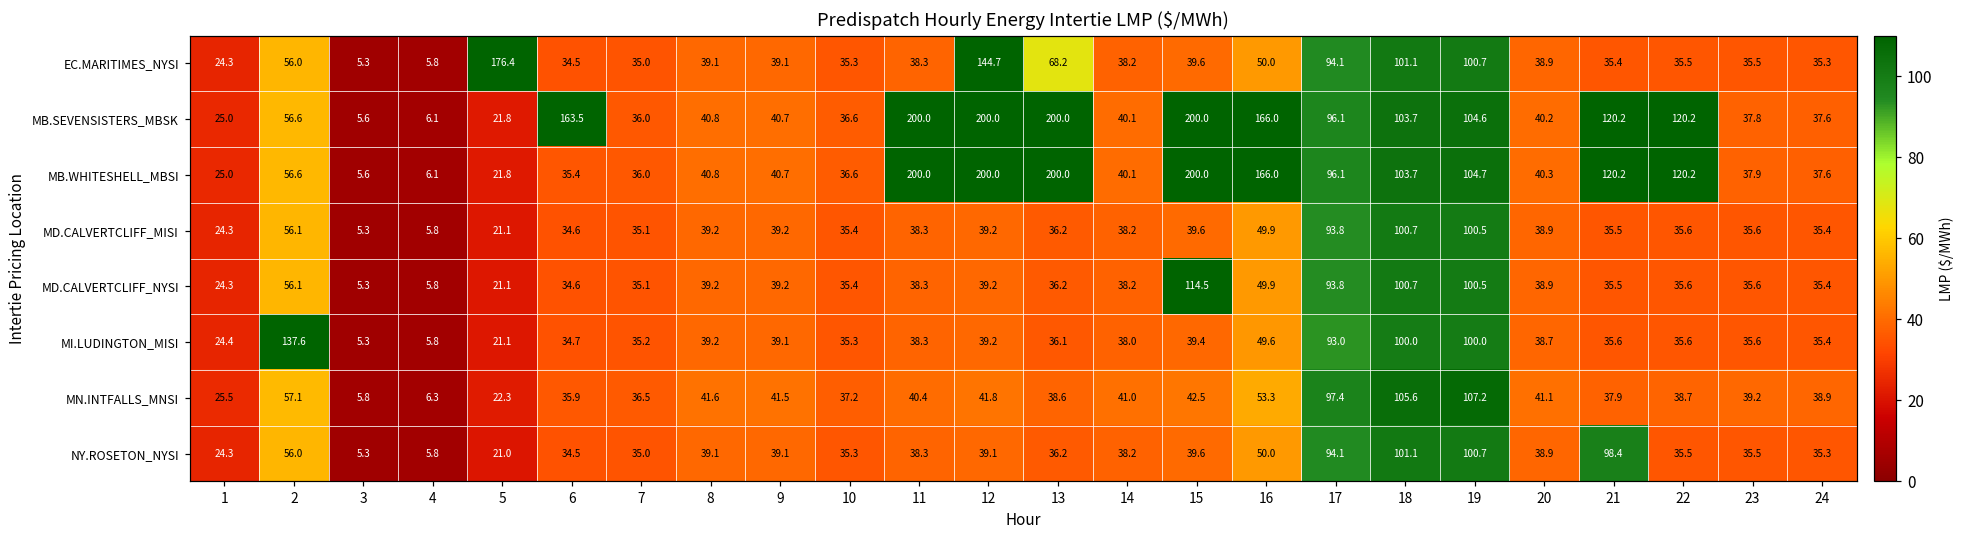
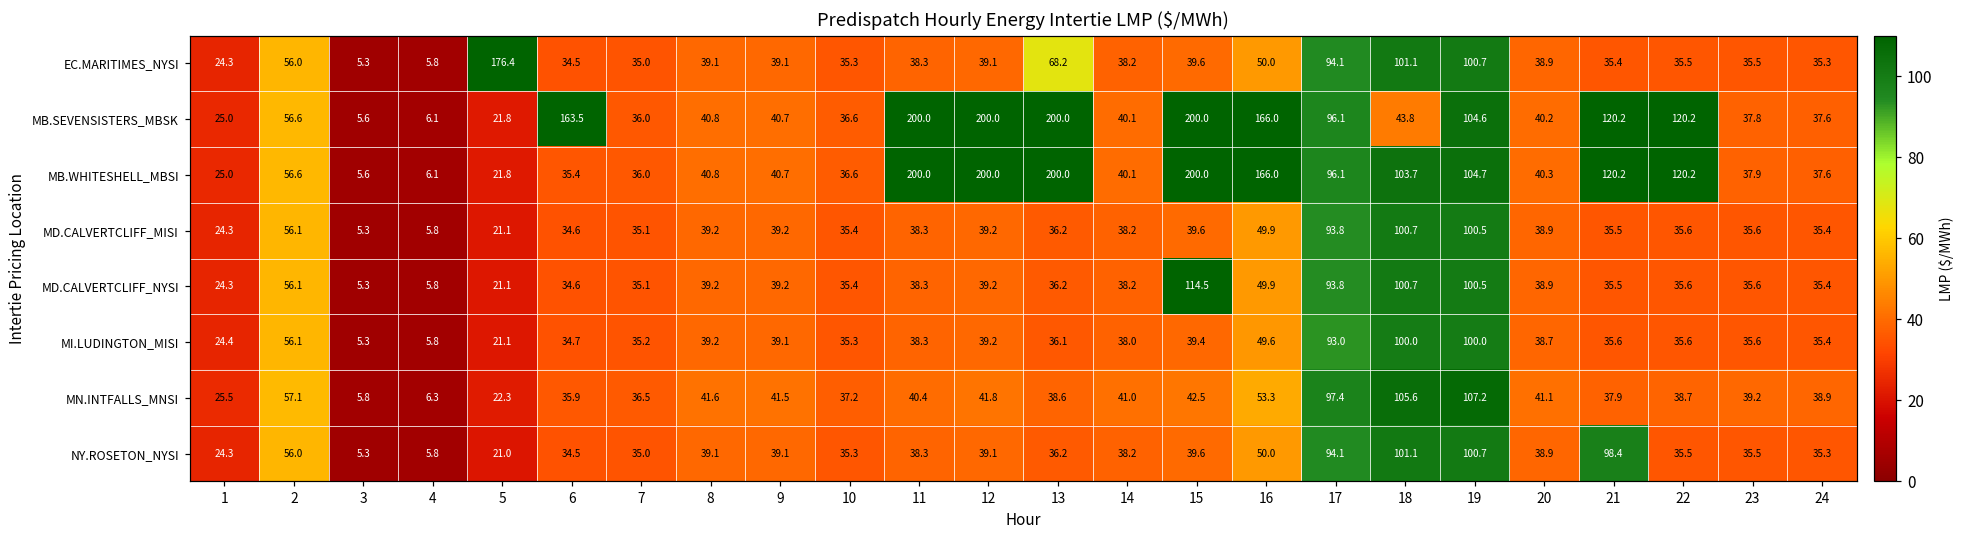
  {
    "EC.MARITIMES_NYSI": {
      "1": 24.3,
      "2": 56.0,
      "3": 5.3,
      "4": 5.8,
      "5": 176.4,
      "6": 34.5,
      "7": 35.0,
      "8": 39.1,
      "9": 39.1,
      "10": 35.3,
      "11": 38.3,
-     "12": 144.7,
+     "12": 39.1,
      "13": 68.2,
      "14": 38.2,
      "15": 39.6,
      "16": 50.0,
      "17": 94.1,
      "18": 101.1,
      "19": 100.7,
      "20": 38.9,
      "21": 35.4,
      "22": 35.5,
      "23": 35.5,
      "24": 35.3
    },
    "MB.SEVENSISTERS_MBSK": {
      "1": 25.0,
      "2": 56.6,
      "3": 5.6,
      "4": 6.1,
      "5": 21.8,
      "6": 163.5,
      "7": 36.0,
      "8": 40.8,
      "9": 40.7,
      "10": 36.6,
      "11": 200.0,
      "12": 200.0,
      "13": 200.0,
      "14": 40.1,
      "15": 200.0,
      "16": 166.0,
      "17": 96.1,
-     "18": 103.7,
+     "18": 43.8,
      "19": 104.6,
      "20": 40.2,
      "21": 120.2,
      "22": 120.2,
      "23": 37.8,
      "24": 37.6
    },
    "MB.WHITESHELL_MBSI": {
      "1": 25.0,
      "2": 56.6,
      "3": 5.6,
      "4": 6.1,
      "5": 21.8,
      "6": 35.4,
      "7": 36.0,
      "8": 40.8,
      "9": 40.7,
      "10": 36.6,
      "11": 200.0,
      "12": 200.0,
      "13": 200.0,
      "14": 40.1,
      "15": 200.0,
      "16": 166.0,
      "17": 96.1,
      "18": 103.7,
      "19": 104.7,
      "20": 40.3,
      "21": 120.2,
      "22": 120.2,
      "23": 37.9,
      "24": 37.6
    },
    "MD.CALVERTCLIFF_MISI": {
      "1": 24.3,
      "2": 56.1,
      "3": 5.3,
      "4": 5.8,
      "5": 21.1,
      "6": 34.6,
      "7": 35.1,
      "8": 39.2,
      "9": 39.2,
      "10": 35.4,
      "11": 38.3,
      "12": 39.2,
      "13": 36.2,
      "14": 38.2,
      "15": 39.6,
      "16": 49.9,
      "17": 93.8,
      "18": 100.7,
      "19": 100.5,
      "20": 38.9,
      "21": 35.5,
      "22": 35.6,
      "23": 35.6,
      "24": 35.4
    },
    "MD.CALVERTCLIFF_NYSI": {
      "1": 24.3,
      "2": 56.1,
      "3": 5.3,
      "4": 5.8,
      "5": 21.1,
      "6": 34.6,
      "7": 35.1,
      "8": 39.2,
      "9": 39.2,
      "10": 35.4,
      "11": 38.3,
      "12": 39.2,
      "13": 36.2,
      "14": 38.2,
      "15": 114.5,
      "16": 49.9,
      "17": 93.8,
      "18": 100.7,
      "19": 100.5,
      "20": 38.9,
      "21": 35.5,
      "22": 35.6,
      "23": 35.6,
      "24": 35.4
    },
    "MI.LUDINGTON_MISI": {
      "1": 24.4,
-     "2": 137.6,
+     "2": 56.1,
      "3": 5.3,
      "4": 5.8,
      "5": 21.1,
      "6": 34.7,
      "7": 35.2,
      "8": 39.2,
      "9": 39.1,
      "10": 35.3,
      "11": 38.3,
      "12": 39.2,
      "13": 36.1,
      "14": 38.0,
      "15": 39.4,
      "16": 49.6,
      "17": 93.0,
      "18": 100.0,
      "19": 100.0,
      "20": 38.7,
      "21": 35.6,
      "22": 35.6,
      "23": 35.6,
      "24": 35.4
    },
    "MN.INTFALLS_MNSI": {
      "1": 25.5,
      "2": 57.1,
      "3": 5.8,
      "4": 6.3,
      "5": 22.3,
      "6": 35.9,
      "7": 36.5,
      "8": 41.6,
      "9": 41.5,
      "10": 37.2,
      "11": 40.4,
      "12": 41.8,
      "13": 38.6,
      "14": 41.0,
      "15": 42.5,
      "16": 53.3,
      "17": 97.4,
      "18": 105.6,
      "19": 107.2,
      "20": 41.1,
      "21": 37.9,
      "22": 38.7,
      "23": 39.2,
      "24": 38.9
    },
    "NY.ROSETON_NYSI": {
      "1": 24.3,
      "2": 56.0,
      "3": 5.3,
      "4": 5.8,
      "5": 21.0,
      "6": 34.5,
      "7": 35.0,
      "8": 39.1,
      "9": 39.1,
      "10": 35.3,
      "11": 38.3,
      "12": 39.1,
      "13": 36.2,
      "14": 38.2,
      "15": 39.6,
      "16": 50.0,
      "17": 94.1,
      "18": 101.1,
      "19": 100.7,
      "20": 38.9,
      "21": 98.4,
      "22": 35.5,
      "23": 35.5,
      "24": 35.3
    }
  }
